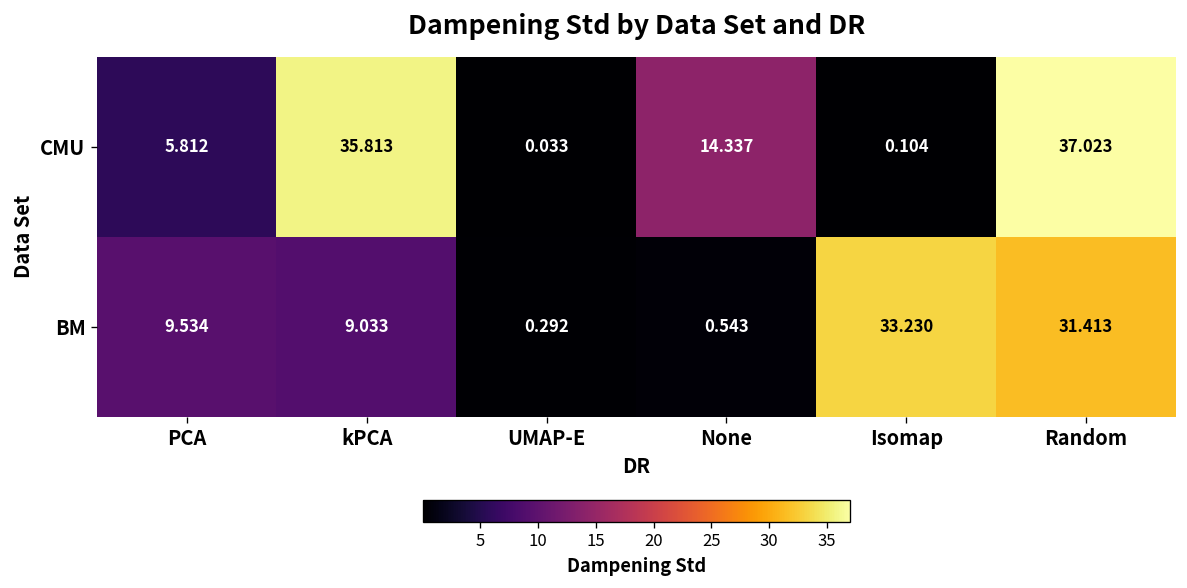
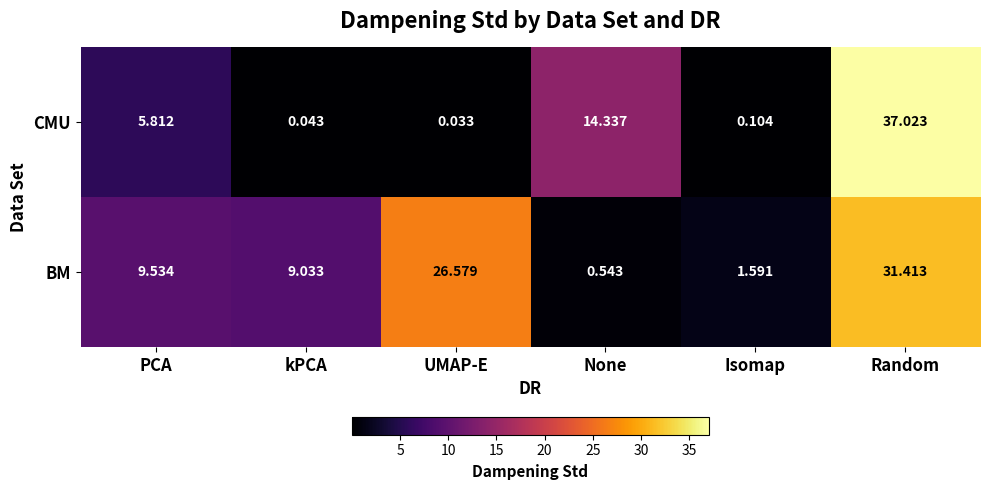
  {
    "CMU": {
      "PCA": 5.812,
-     "kPCA": 35.813,
+     "kPCA": 0.043,
      "UMAP-E": 0.033,
      "None": 14.337,
      "Isomap": 0.104,
      "Random": 37.023
    },
    "BM": {
      "PCA": 9.534,
      "kPCA": 9.033,
-     "UMAP-E": 0.292,
+     "UMAP-E": 26.579,
      "None": 0.543,
-     "Isomap": 33.230,
+     "Isomap": 1.591,
      "Random": 31.413
    }
  }
